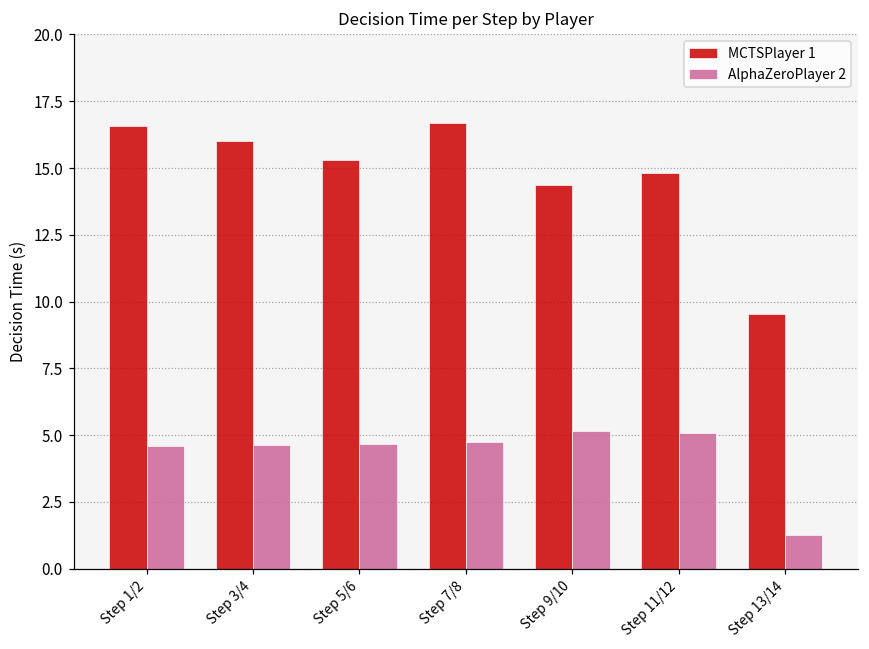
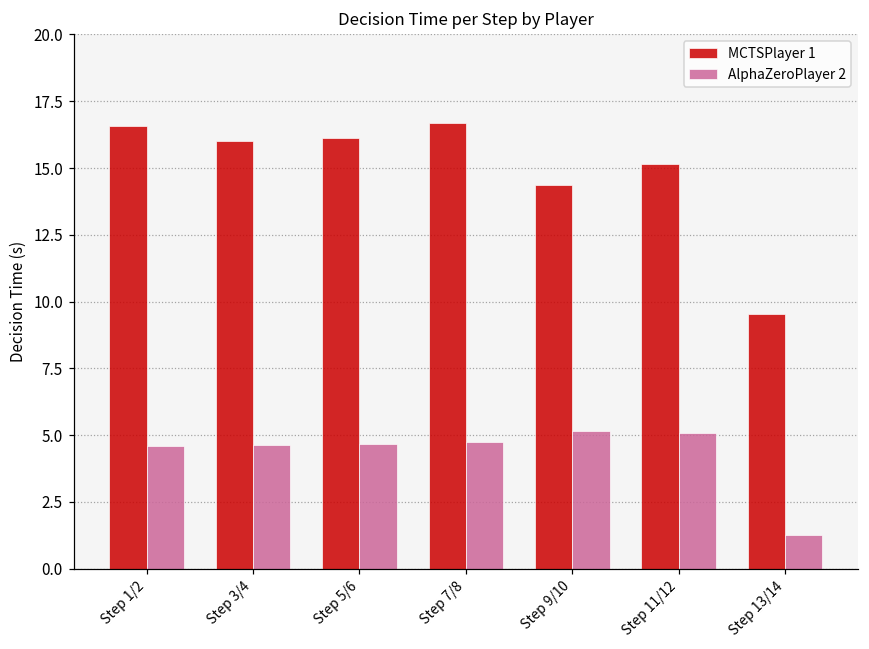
  {
    "MCTSPlayer 1": {
      "Step 1/2": 16.6,
      "Step 3/4": 16.0,
-     "Step 5/6": 15.3,
+     "Step 5/6": 16.1,
      "Step 7/8": 16.7,
      "Step 9/10": 14.4,
-     "Step 11/12": 14.8,
+     "Step 11/12": 15.1,
      "Step 13/14": 9.5
    },
    "AlphaZeroPlayer 2": {
      "Step 1/2": 4.6,
      "Step 3/4": 4.6,
      "Step 5/6": 4.7,
      "Step 7/8": 4.7,
      "Step 9/10": 5.1,
      "Step 11/12": 5.1,
      "Step 13/14": 1.3
    }
  }
